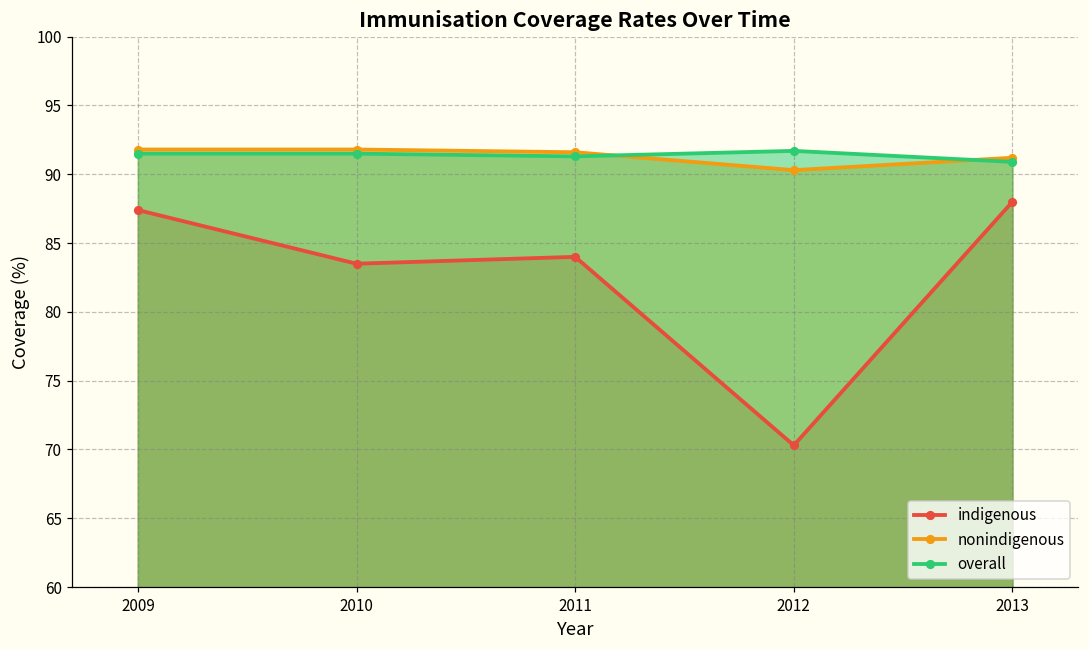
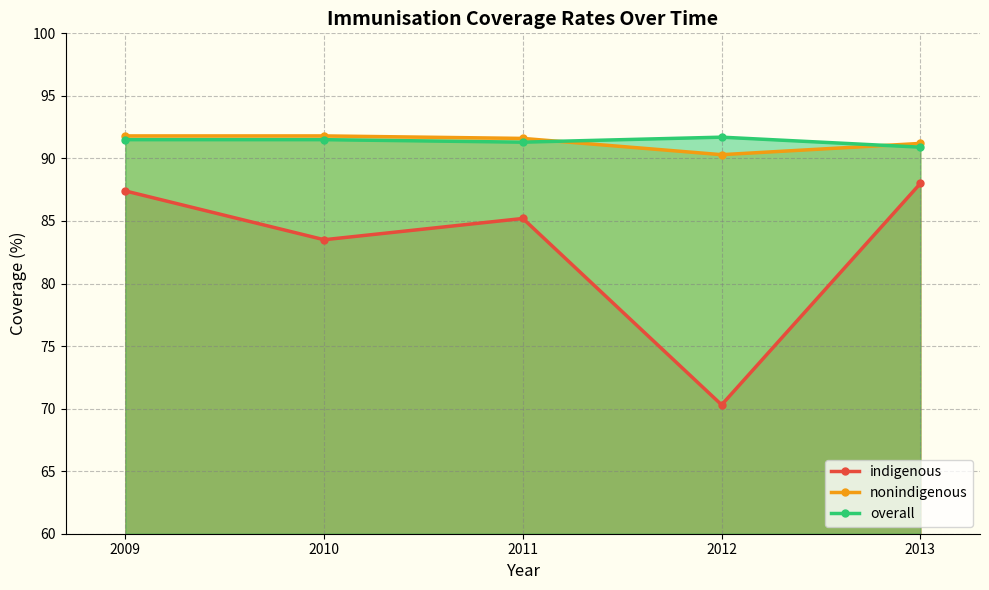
  {
    "indigenous": {
      "2009": 87.4,
      "2010": 83.5,
-     "2011": 84.0,
+     "2011": 85.2,
      "2012": 70.3,
      "2013": 88.0
    },
    "nonindigenous": {
      "2009": 91.8,
      "2010": 91.8,
      "2011": 91.6,
      "2012": 90.3,
      "2013": 91.2
    },
    "overall": {
      "2009": 91.5,
      "2010": 91.5,
      "2011": 91.3,
      "2012": 91.7,
      "2013": 90.9
    }
  }
